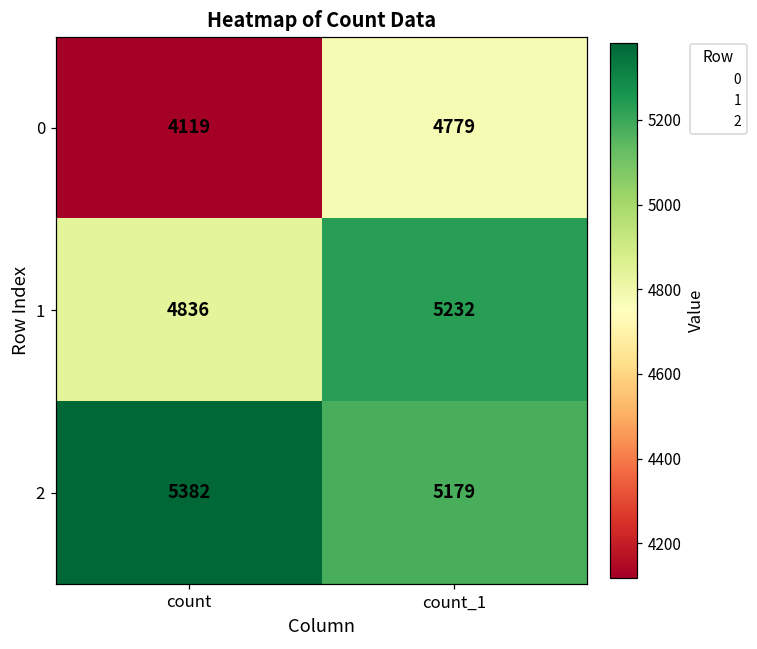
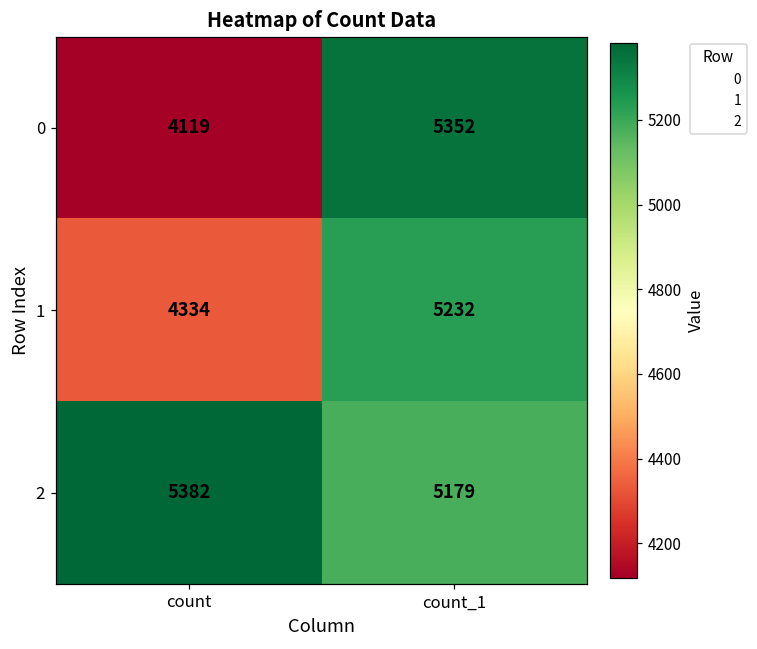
  {
    "0": {
      "count": 4119,
-     "count_1": 4779
+     "count_1": 5352
    },
    "1": {
-     "count": 4836,
+     "count": 4334,
      "count_1": 5232
    },
    "2": {
      "count": 5382,
      "count_1": 5179
    }
  }
